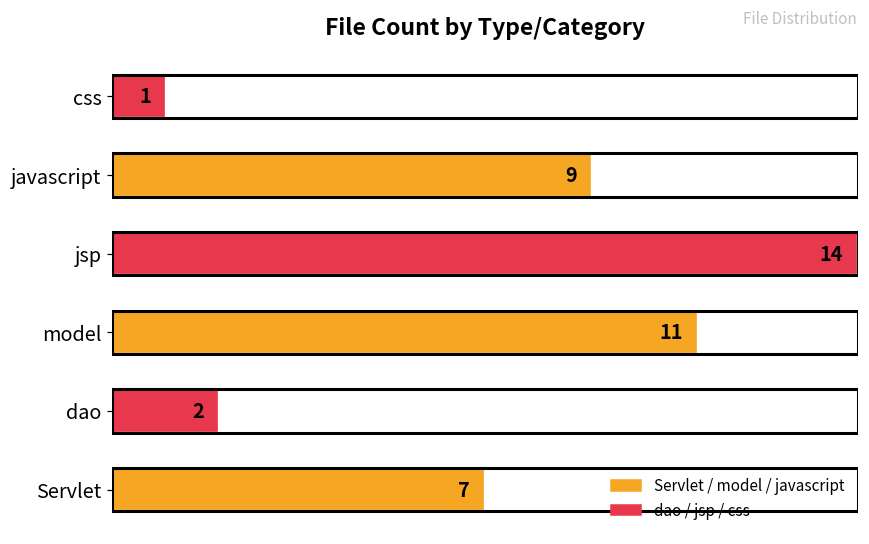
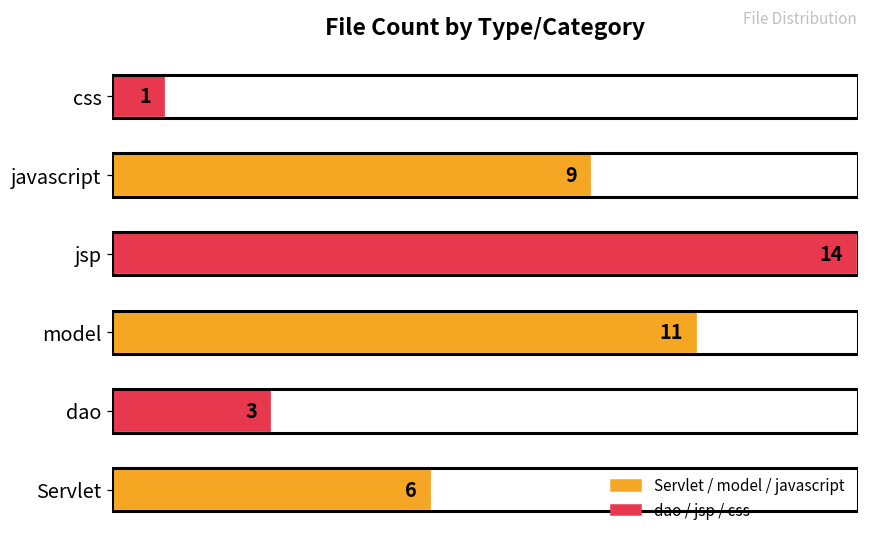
  {
    "css": 1,
    "javascript": 9,
    "jsp": 14,
    "model": 11,
-   "dao": 2,
-   "Servlet": 7
+   "dao": 3,
+   "Servlet": 6
  }
